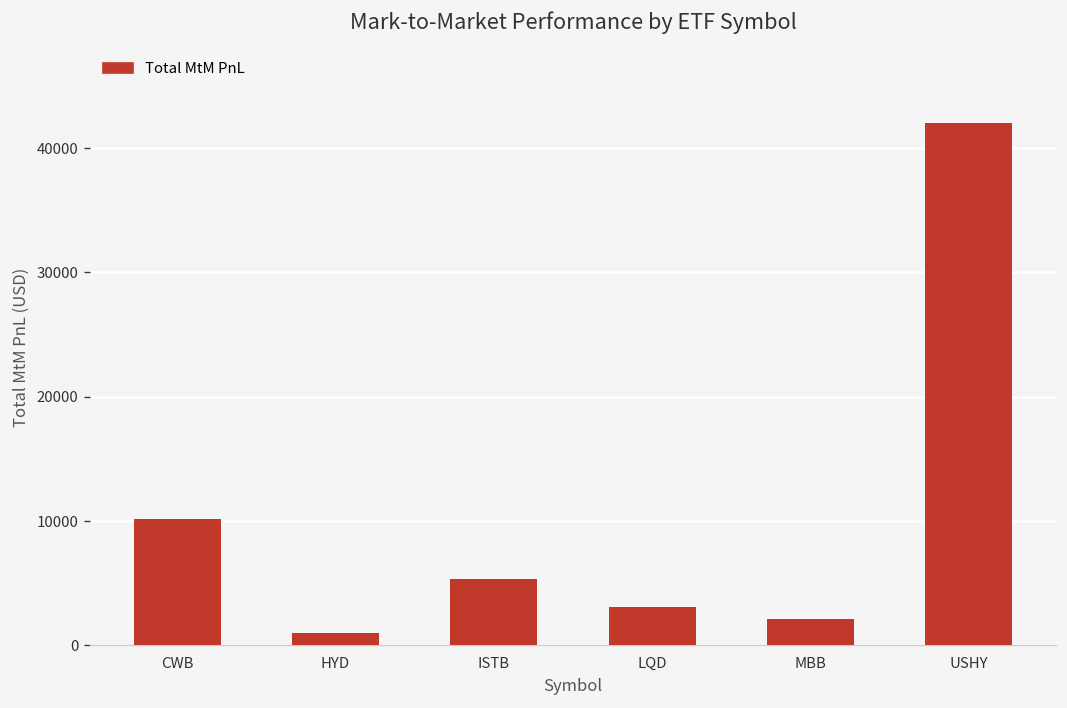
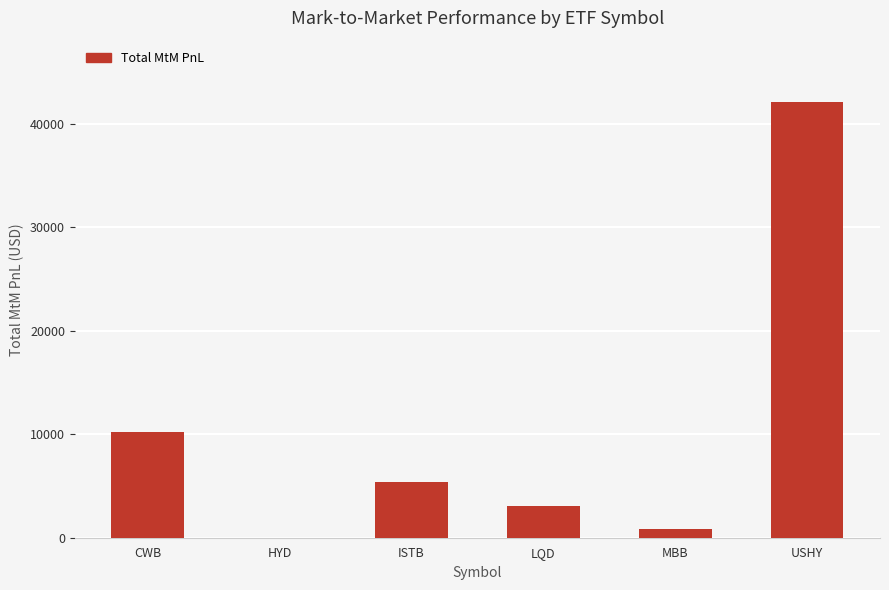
  {
    "CWB": 10200,
-   "HYD": 1000,
+   "HYD": 0,
    "ISTB": 5400,
    "LQD": 3100,
-   "MBB": 2100,
+   "MBB": 800,
    "USHY": 42000
  }
